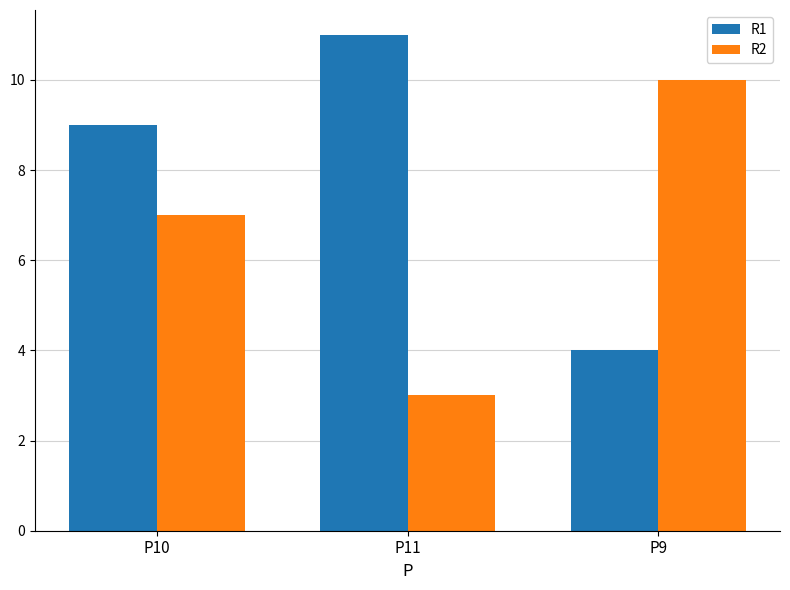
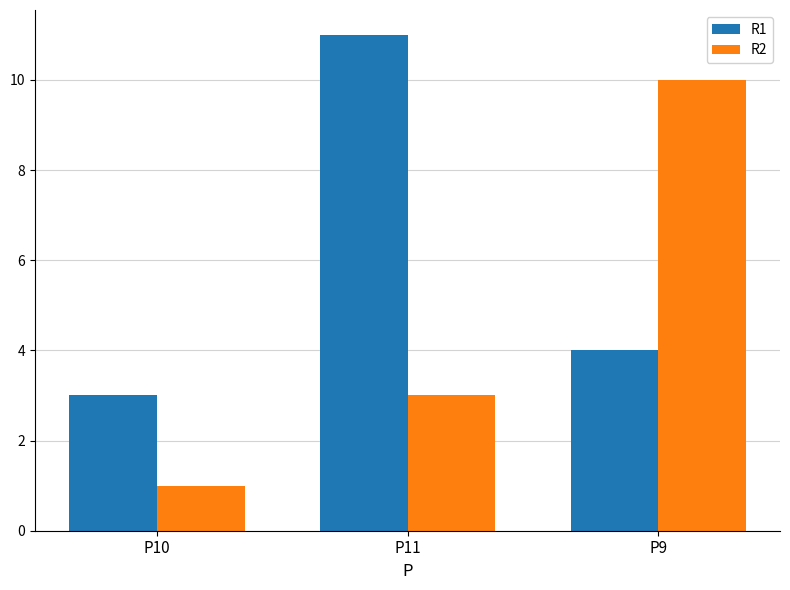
  {
    "R1": {
-     "P10": 9,
+     "P10": 3,
      "P11": 11,
      "P9": 4
    },
    "R2": {
-     "P10": 7,
+     "P10": 1,
      "P11": 3,
      "P9": 10
    }
  }
